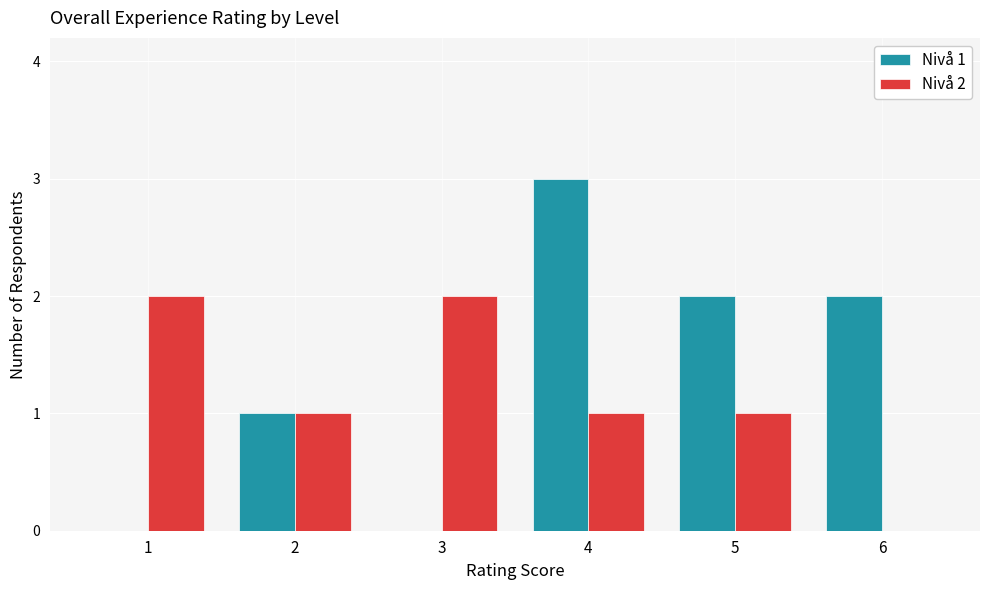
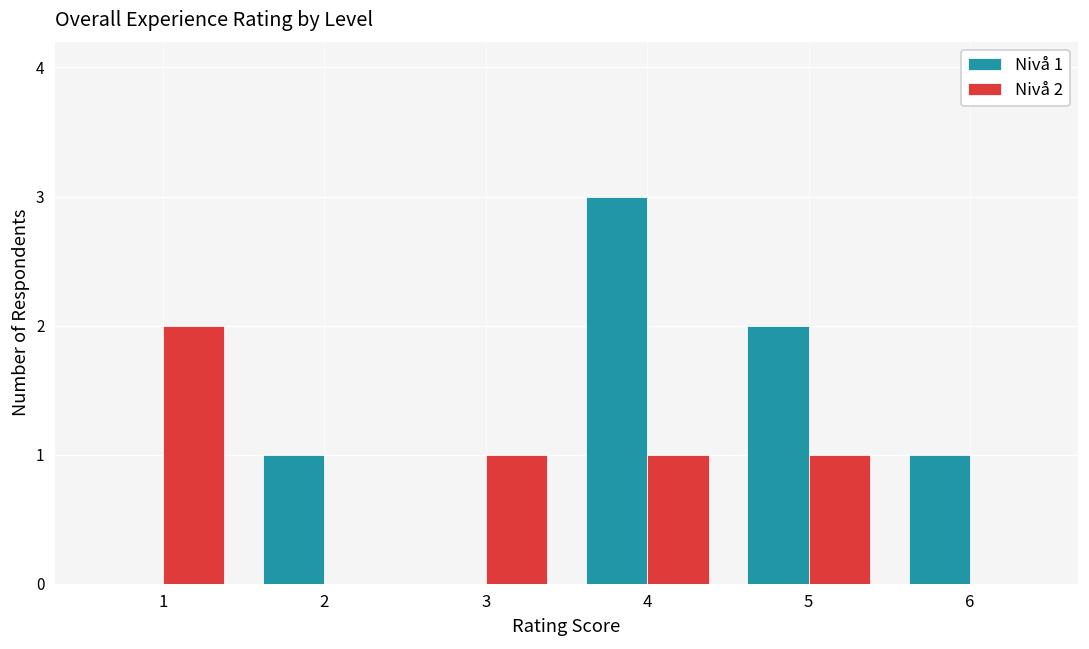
  {
    "Nivå 1": {
      "1": 0,
      "2": 1,
      "3": 0,
      "4": 3,
      "5": 2,
-     "6": 2
+     "6": 1
    },
    "Nivå 2": {
      "1": 2,
-     "2": 1,
-     "3": 2,
+     "2": 0,
+     "3": 1,
      "4": 1,
      "5": 1,
      "6": 0
    }
  }
